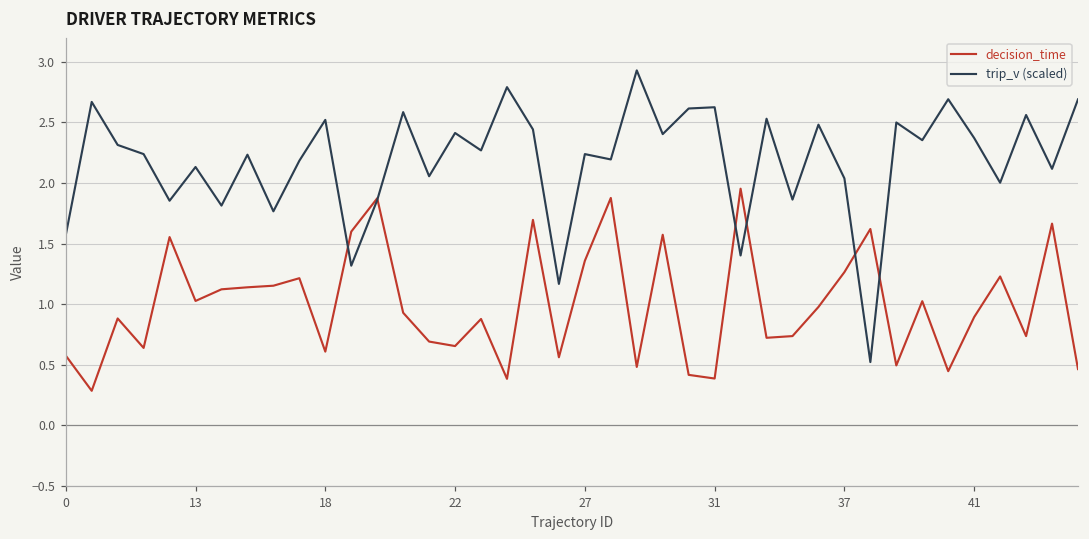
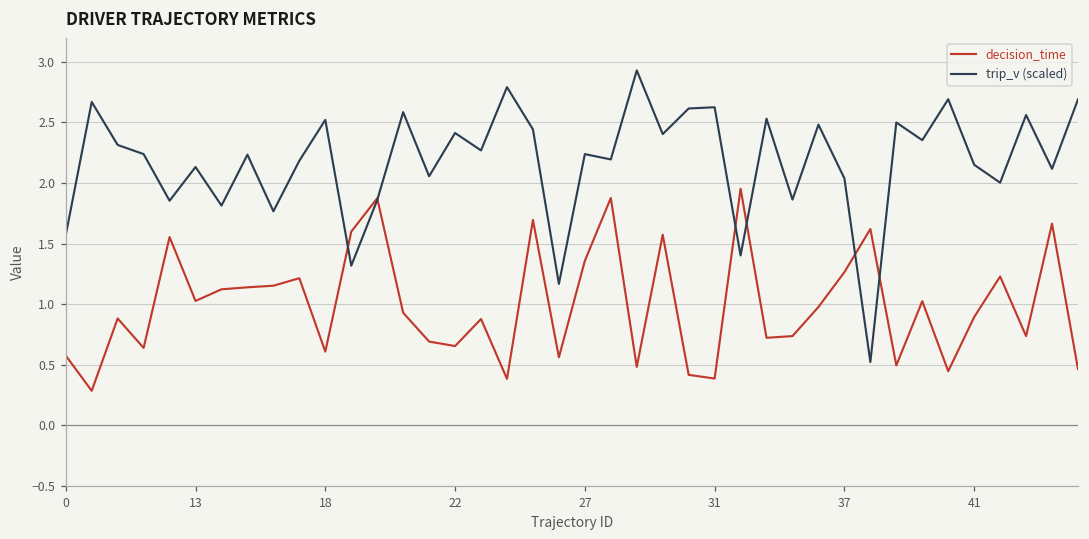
  {
    "decision_time": {
      "0": 0.58,
      "41": 0.89
    },
    "trip_v (scaled)": {
      "0": 1.57,
-     "41": 2.37
+     "41": 2.15
    }
  }
